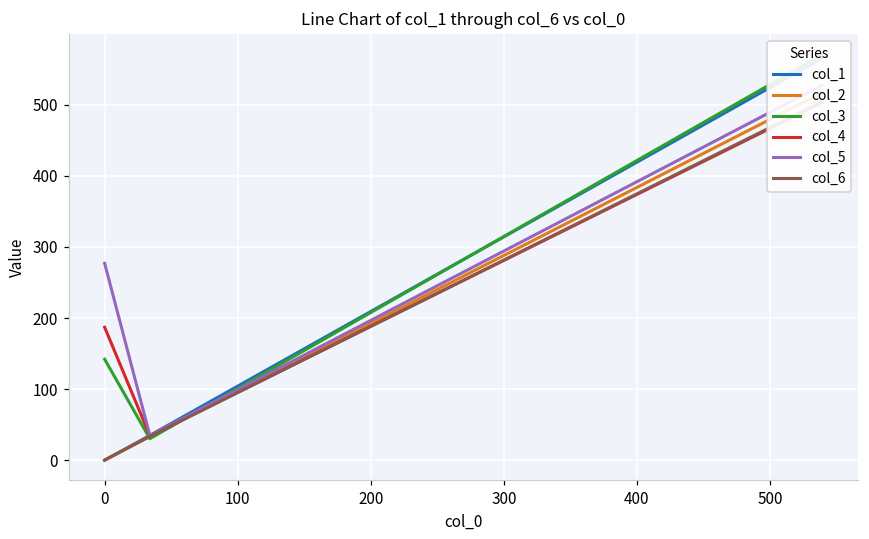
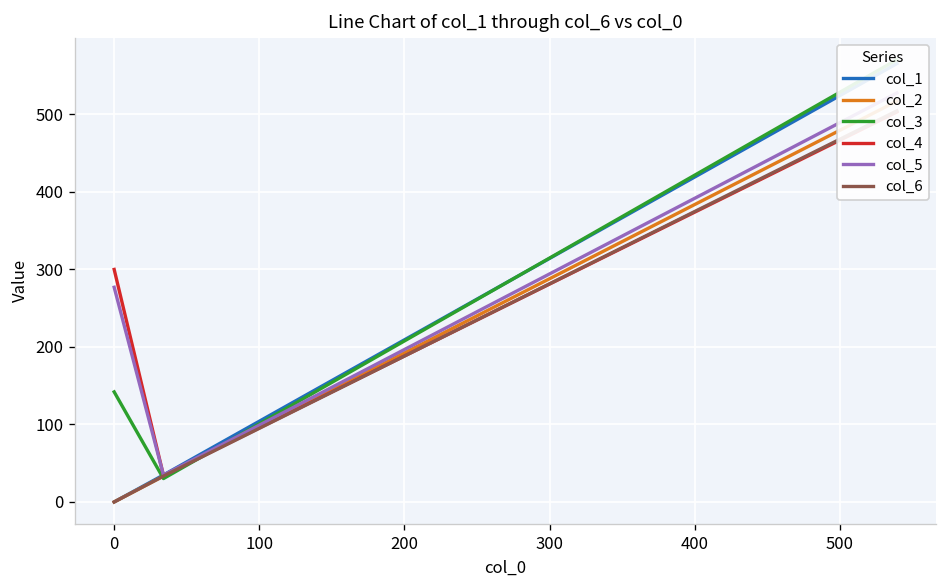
  {
    "col_3": {
      "0": 140
    },
    "col_4": {
-     "0": 190
+     "0": 300
    },
    "col_5": {
      "0": 280
    }
  }
